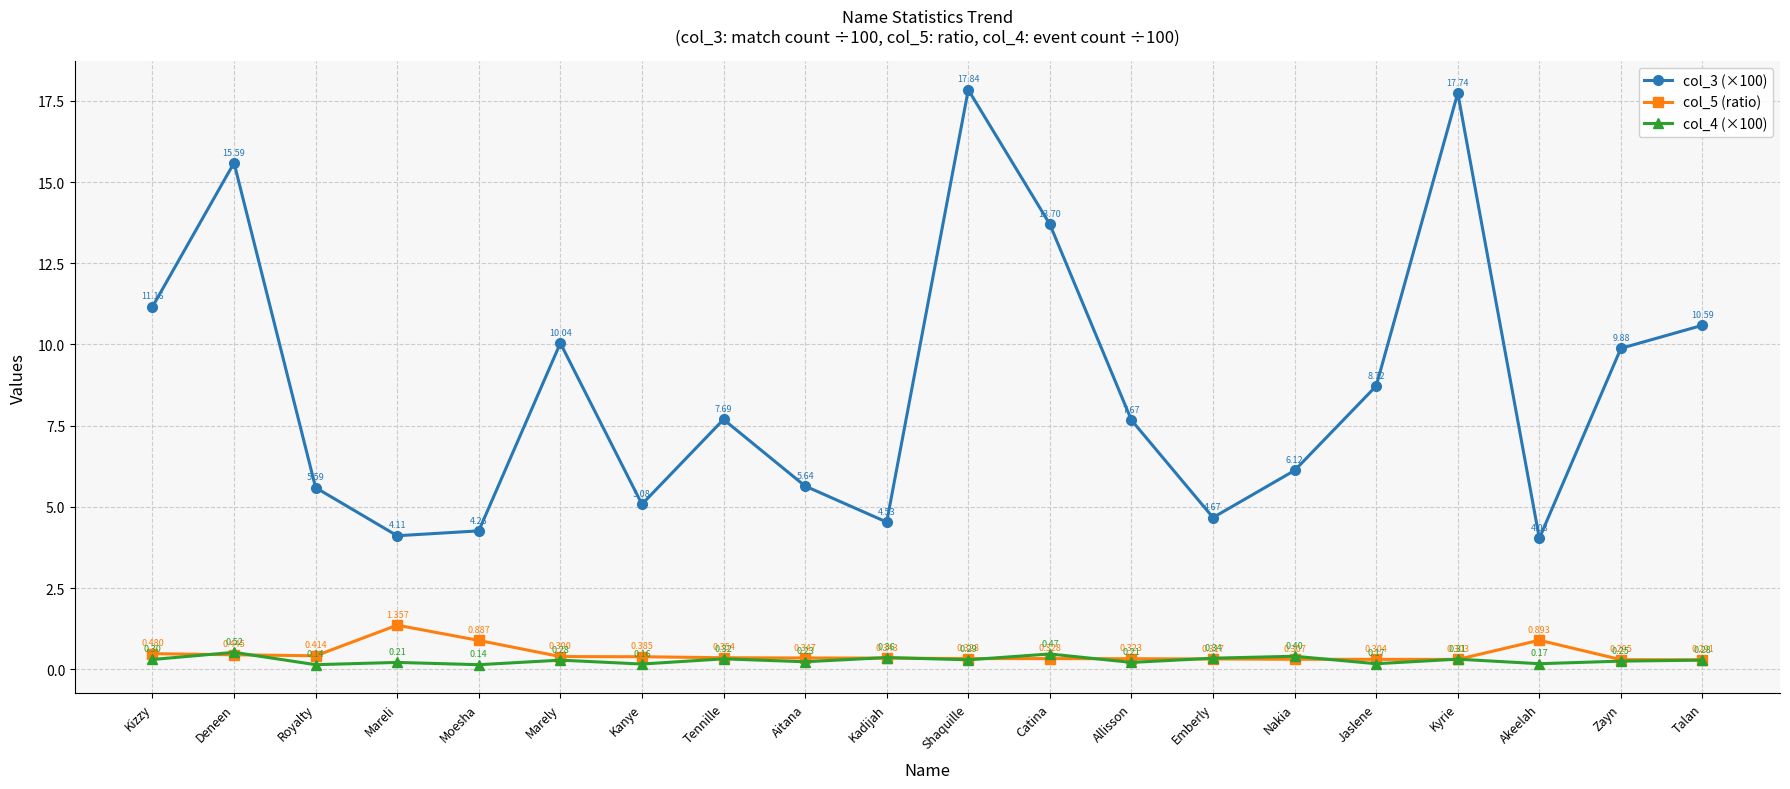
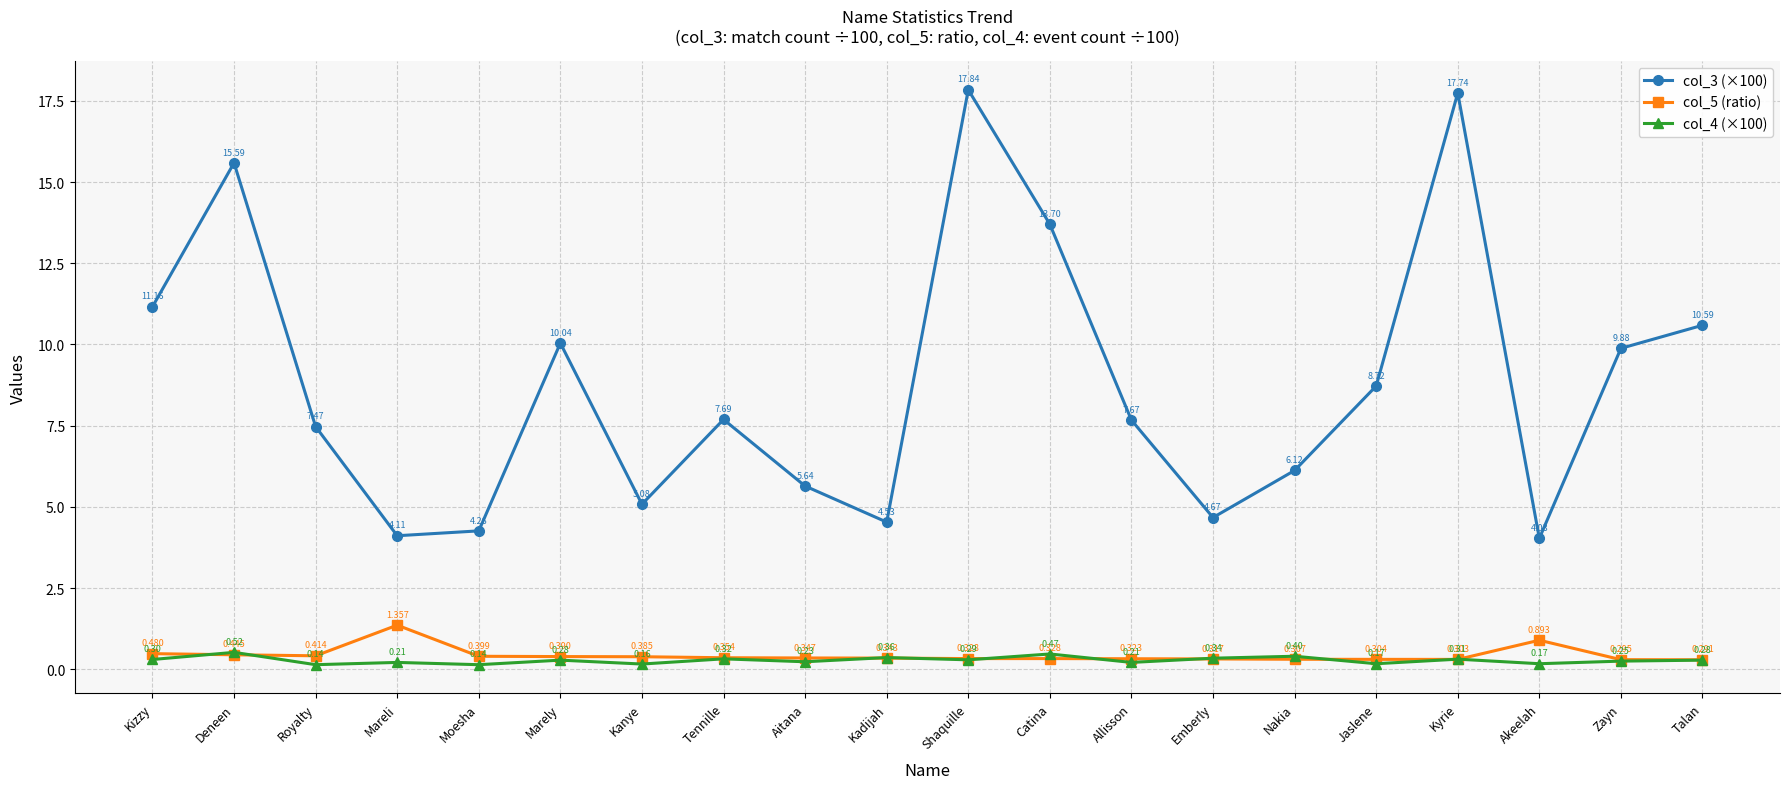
  {
    "col_3 (×100)": {
      "Kizzy": 11.16,
      "Deneen": 15.59,
-     "Royalty": 5.59,
+     "Royalty": 7.47,
      "Mareli": 4.11,
      "Moesha": 4.26,
      "Marely": 10.04,
      "Kanye": 5.08,
      "Tennille": 7.69,
      "Aitana": 5.64,
      "Kadijah": 4.53,
      "Shaquille": 17.84,
      "Catina": 13.70,
      "Allisson": 7.67,
      "Emberly": 4.67,
      "Nakia": 6.12,
      "Jaslene": 8.72,
      "Kyrie": 17.74,
      "Akeelah": 4.03,
      "Zayn": 9.88,
      "Talan": 10.59
    },
    "col_5 (ratio)": {
      "Royalty": 0.414,
      "Mareli": 1.357,
-     "Moesha": 0.887,
+     "Moesha": 0.399,
      "Kanye": 0.385,
      "Akeelah": 0.893
    },
    "col_4 (×100)": {
      "Mareli": 0.21,
      "Moesha": 0.14,
      "Akeelah": 0.17
    }
  }
